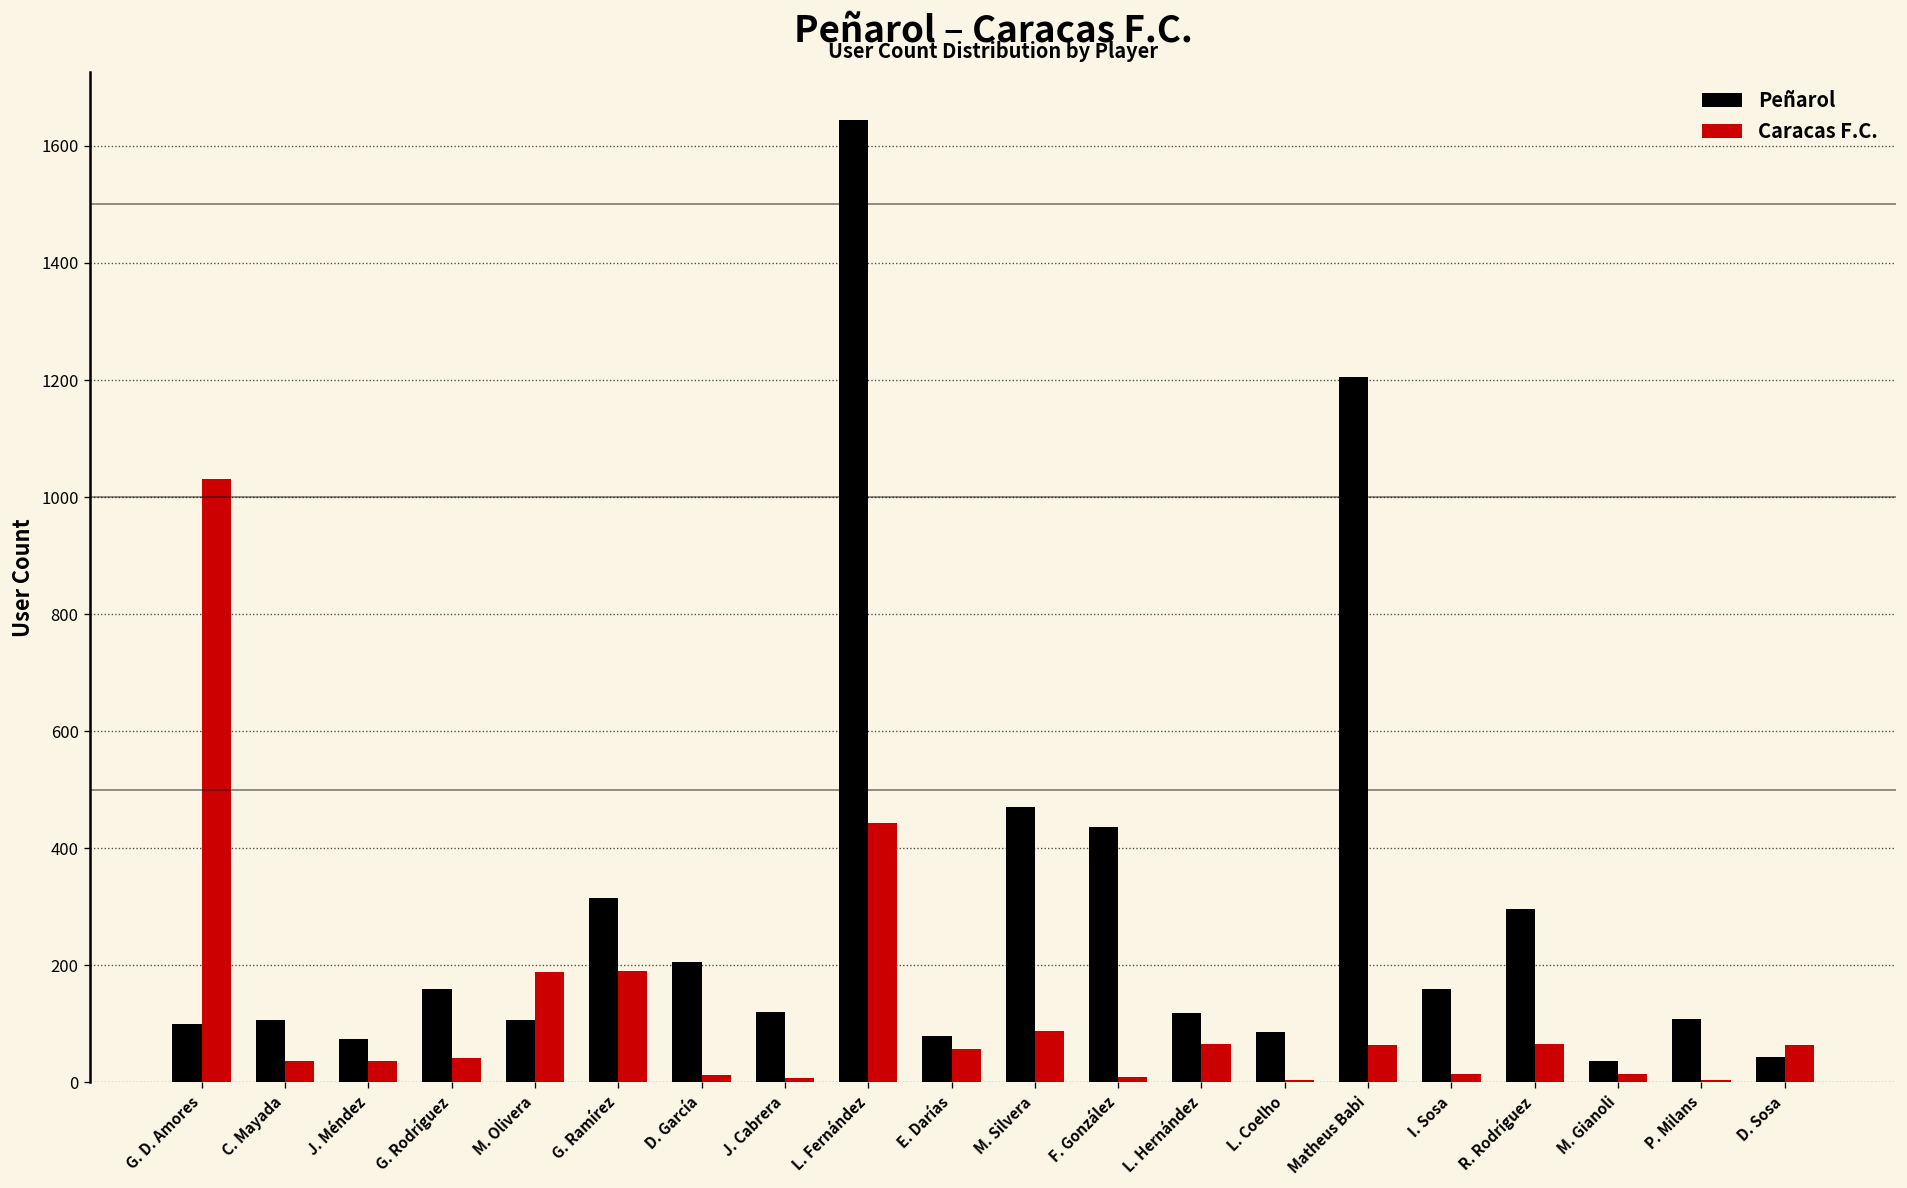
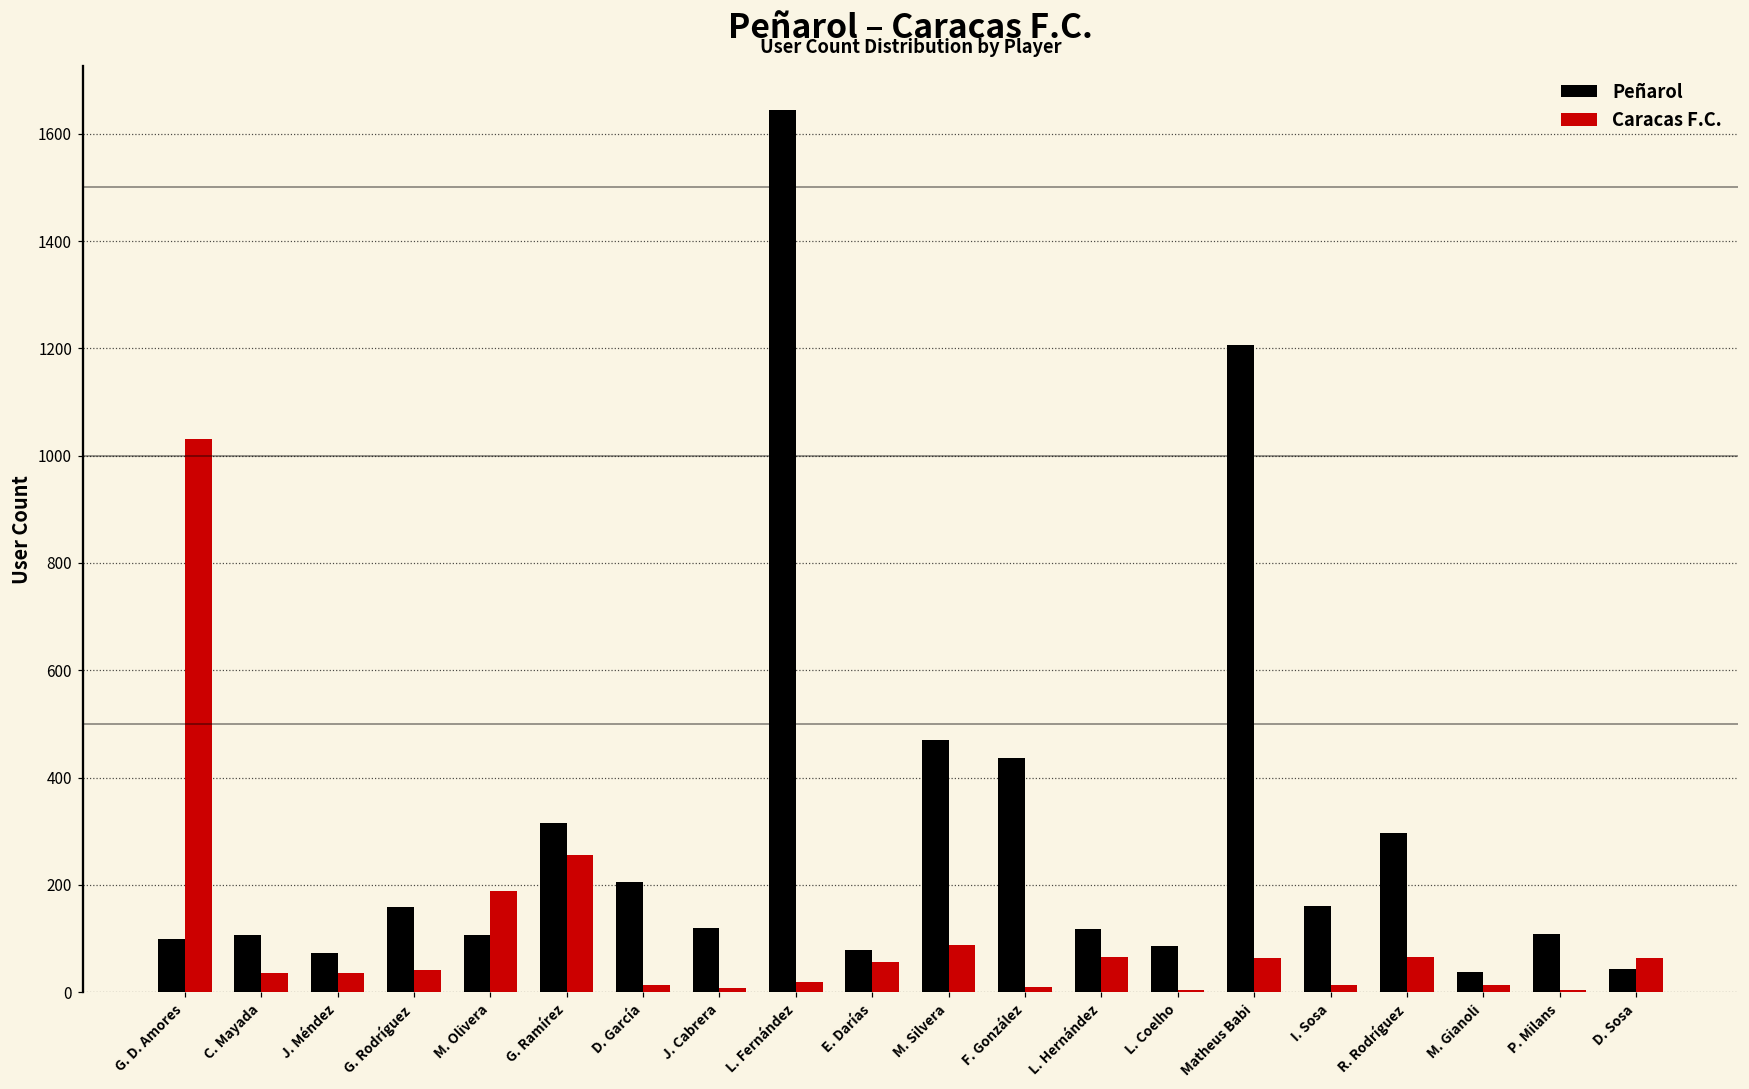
  {
    "Peñarol": {
      "G. D. Amores": 100,
      "C. Mayada": 110,
      "J. Méndez": 70,
      "G. Rodríguez": 160,
      "M. Olivera": 110,
      "G. Ramírez": 320,
      "D. García": 210,
      "J. Cabrera": 120,
      "L. Fernández": 1640,
      "E. Darías": 80,
      "M. Silvera": 470,
      "F. González": 440,
      "L. Hernández": 120,
      "L. Coelho": 90,
      "Matheus Babi": 1210,
      "I. Sosa": 160,
      "R. Rodríguez": 300,
      "M. Gianoli": 40,
      "P. Milans": 110,
      "D. Sosa": 40
    },
    "Caracas F.C.": {
      "G. D. Amores": 1030,
      "C. Mayada": 40,
      "J. Méndez": 40,
      "G. Rodríguez": 40,
      "M. Olivera": 190,
-     "G. Ramírez": 190,
+     "G. Ramírez": 260,
      "D. García": 10,
      "J. Cabrera": 10,
-     "L. Fernández": 440,
+     "L. Fernández": 20,
      "E. Darías": 60,
      "M. Silvera": 90,
      "F. González": 10,
      "L. Hernández": 70,
      "Matheus Babi": 60,
      "I. Sosa": 10,
      "R. Rodríguez": 70,
      "M. Gianoli": 10,
      "D. Sosa": 60
    }
  }
